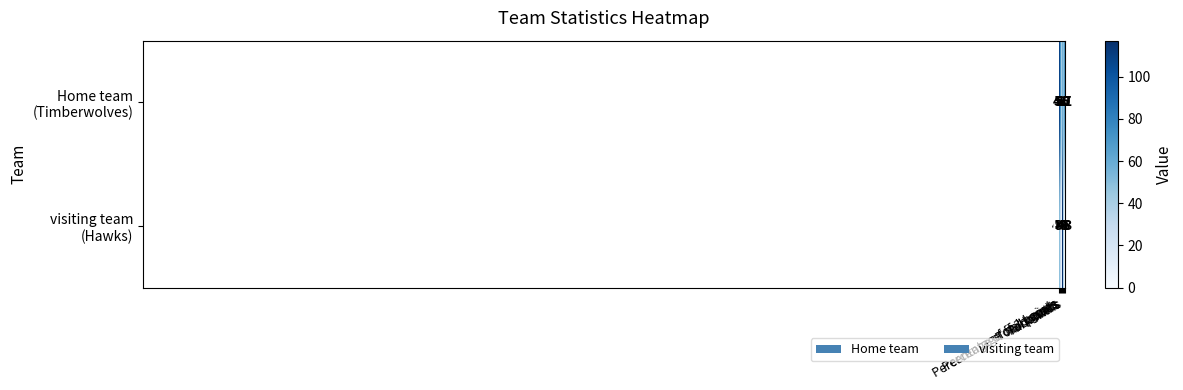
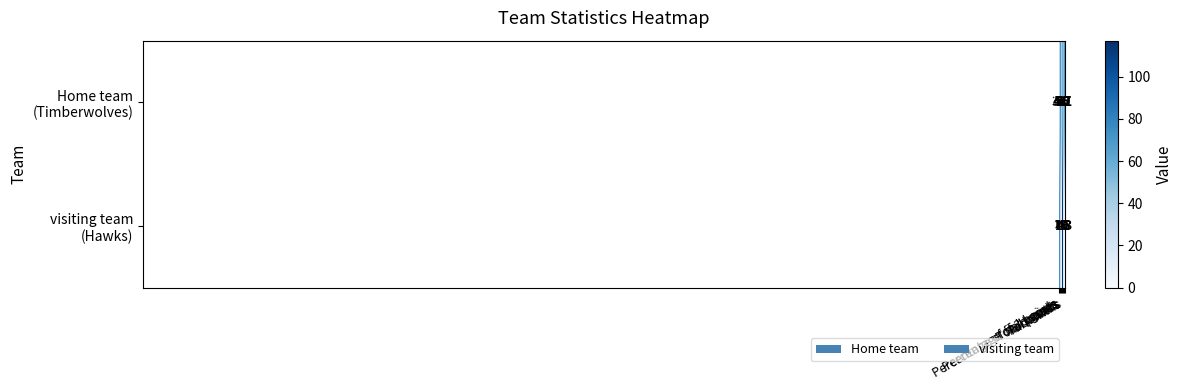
  {
    "Home team (Timberwolves)": {
-     "Percentage of 3 points": 108
+     "Percentage of 3 points": 31
    },
    "visiting team (Hawks)": {
-     "Percentage of 3 points": 48,
-     "Rebounds": 36
+     "Percentage of 3 points": 73,
+     "Rebounds": 16
    }
  }
